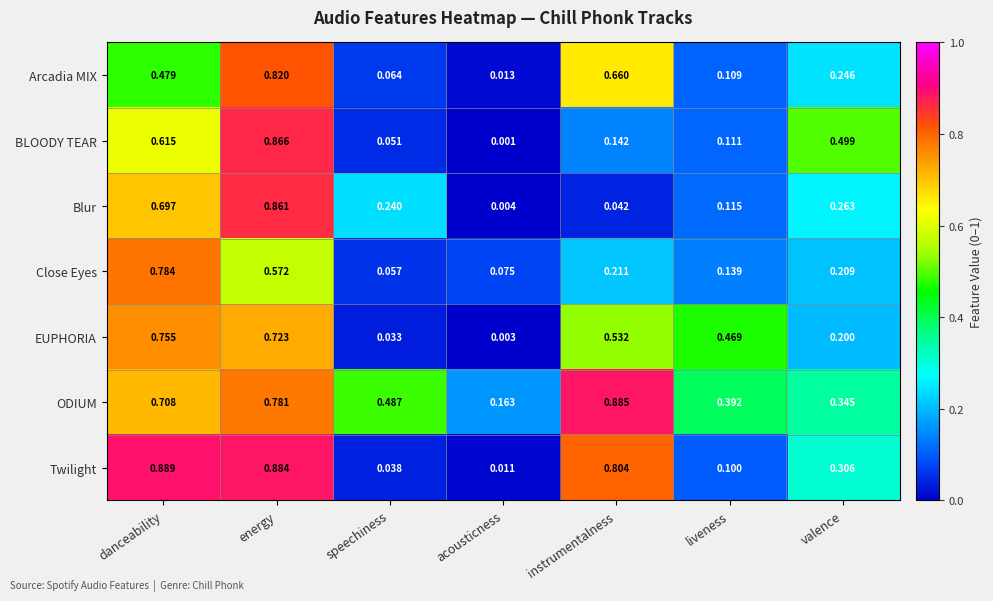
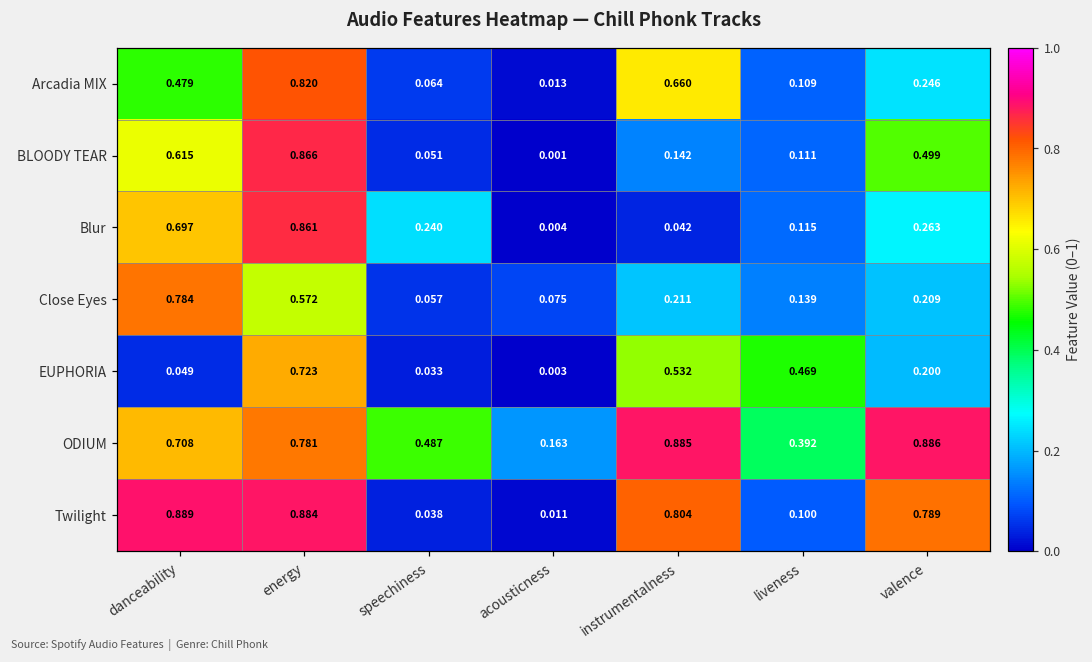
  {
    "Arcadia MIX": {
      "danceability": 0.479,
      "energy": 0.820,
      "speechiness": 0.064,
      "acousticness": 0.013,
      "instrumentalness": 0.660,
      "liveness": 0.109,
      "valence": 0.246
    },
    "BLOODY TEAR": {
      "danceability": 0.615,
      "energy": 0.866,
      "speechiness": 0.051,
      "acousticness": 0.001,
      "instrumentalness": 0.142,
      "liveness": 0.111,
      "valence": 0.499
    },
    "Blur": {
      "danceability": 0.697,
      "energy": 0.861,
      "speechiness": 0.240,
      "acousticness": 0.004,
      "instrumentalness": 0.042,
      "liveness": 0.115,
      "valence": 0.263
    },
    "Close Eyes": {
      "danceability": 0.784,
      "energy": 0.572,
      "speechiness": 0.057,
      "acousticness": 0.075,
      "instrumentalness": 0.211,
      "liveness": 0.139,
      "valence": 0.209
    },
    "EUPHORIA": {
-     "danceability": 0.755,
+     "danceability": 0.049,
      "energy": 0.723,
      "speechiness": 0.033,
      "acousticness": 0.003,
      "instrumentalness": 0.532,
      "liveness": 0.469,
      "valence": 0.200
    },
    "ODIUM": {
      "danceability": 0.708,
      "energy": 0.781,
      "speechiness": 0.487,
      "acousticness": 0.163,
      "instrumentalness": 0.885,
      "liveness": 0.392,
-     "valence": 0.345
+     "valence": 0.886
    },
    "Twilight": {
      "danceability": 0.889,
      "energy": 0.884,
      "speechiness": 0.038,
      "acousticness": 0.011,
      "instrumentalness": 0.804,
      "liveness": 0.100,
-     "valence": 0.306
+     "valence": 0.789
    }
  }
